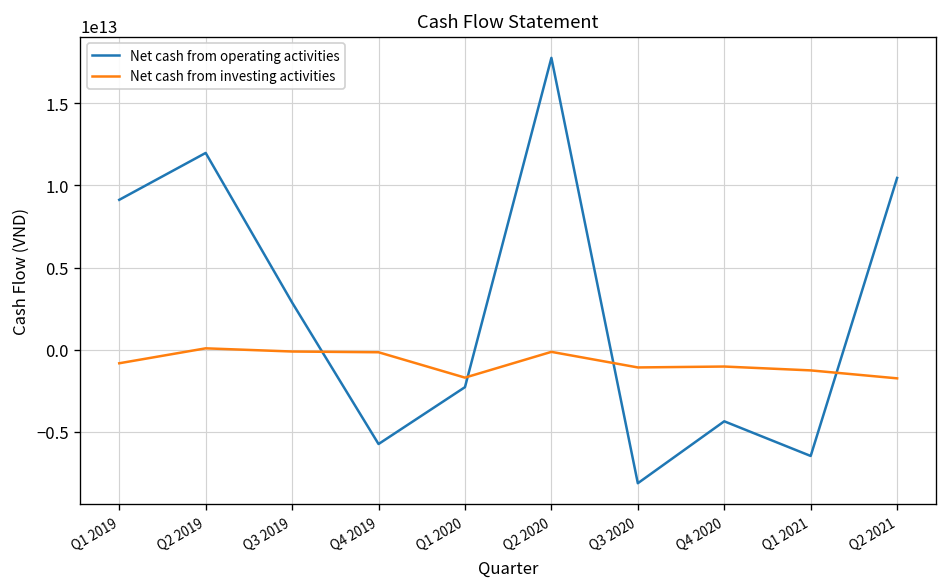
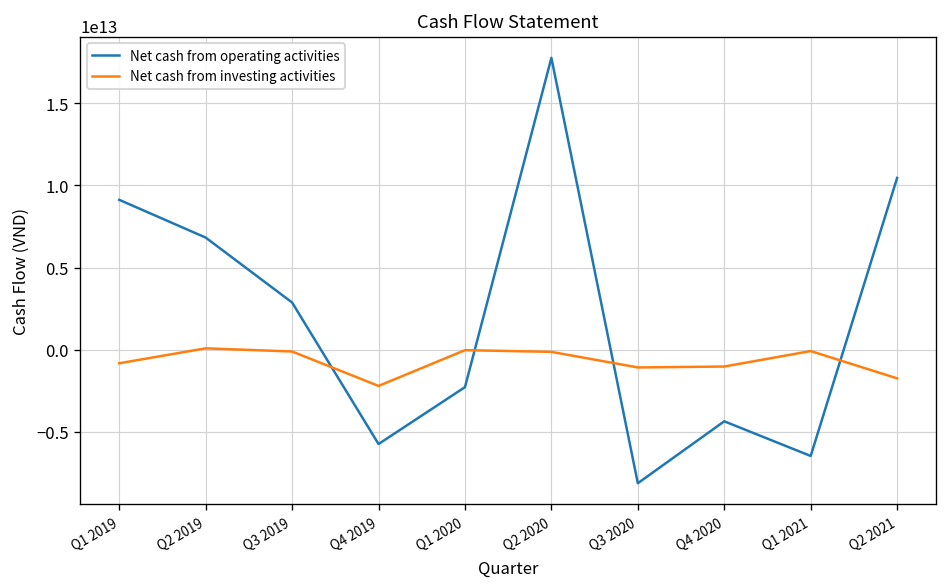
  {
    "Net cash from operating activities": {
      "Q1 2019": 9100000000000,
-     "Q2 2019": 12000000000000,
+     "Q2 2019": 6800000000000,
      "Q3 2019": 2900000000000,
      "Q4 2019": -5700000000000,
      "Q1 2020": -2300000000000,
      "Q2 2020": 17800000000000,
      "Q3 2020": -8100000000000,
      "Q4 2020": -4400000000000,
      "Q1 2021": -6500000000000,
      "Q2 2021": 10500000000000
    },
    "Net cash from investing activities": {
      "Q1 2019": -800000000000,
      "Q2 2019": 100000000000,
      "Q3 2019": -100000000000,
-     "Q4 2019": -200000000000,
-     "Q1 2020": -1700000000000,
+     "Q4 2019": -2200000000000,
+     "Q1 2020": 0,
      "Q2 2020": -100000000000,
      "Q3 2020": -1100000000000,
      "Q4 2020": -1000000000000,
-     "Q1 2021": -1300000000000,
+     "Q1 2021": -100000000000,
      "Q2 2021": -1700000000000
    }
  }
